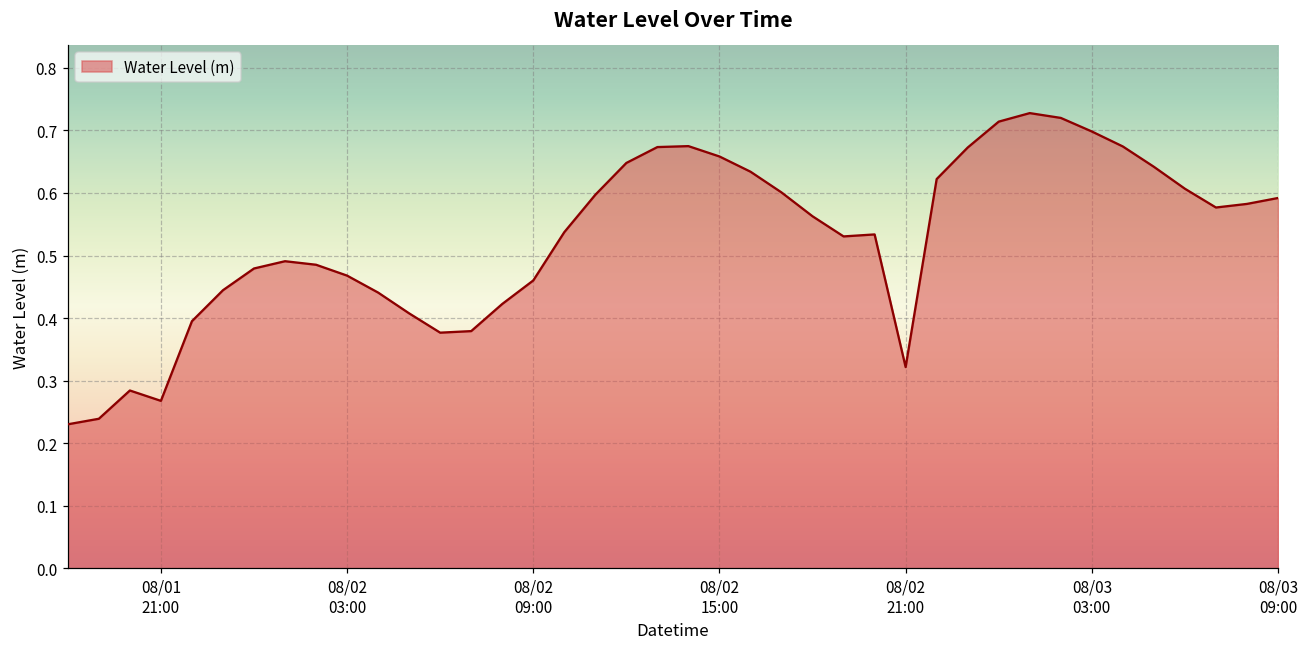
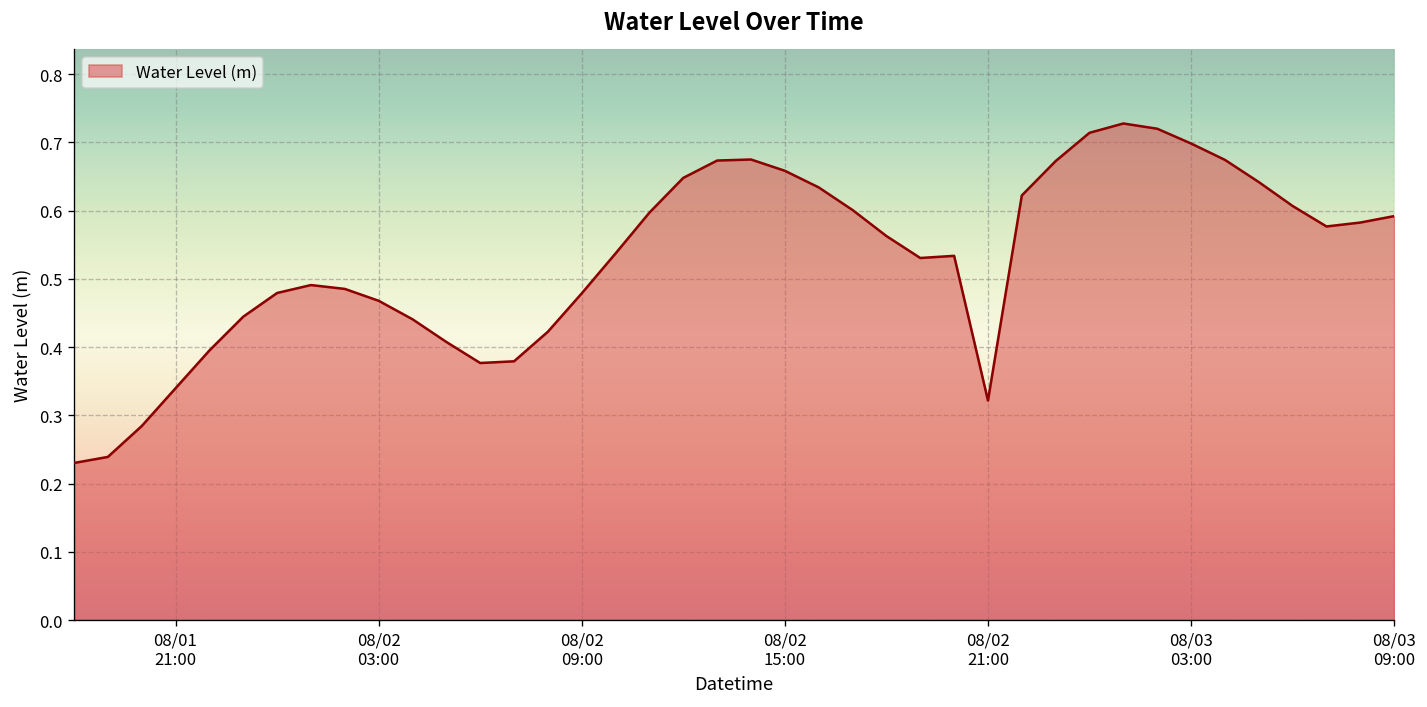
  {
-   "08/01 21:00": 0.27,
+   "08/01 21:00": 0.34,
    "08/02 03:00": 0.47,
-   "08/02 09:00": 0.46,
+   "08/02 09:00": 0.48,
    "08/02 15:00": 0.66,
    "08/02 21:00": 0.32,
    "08/03 03:00": 0.70,
    "08/03 09:00": 0.59
  }
